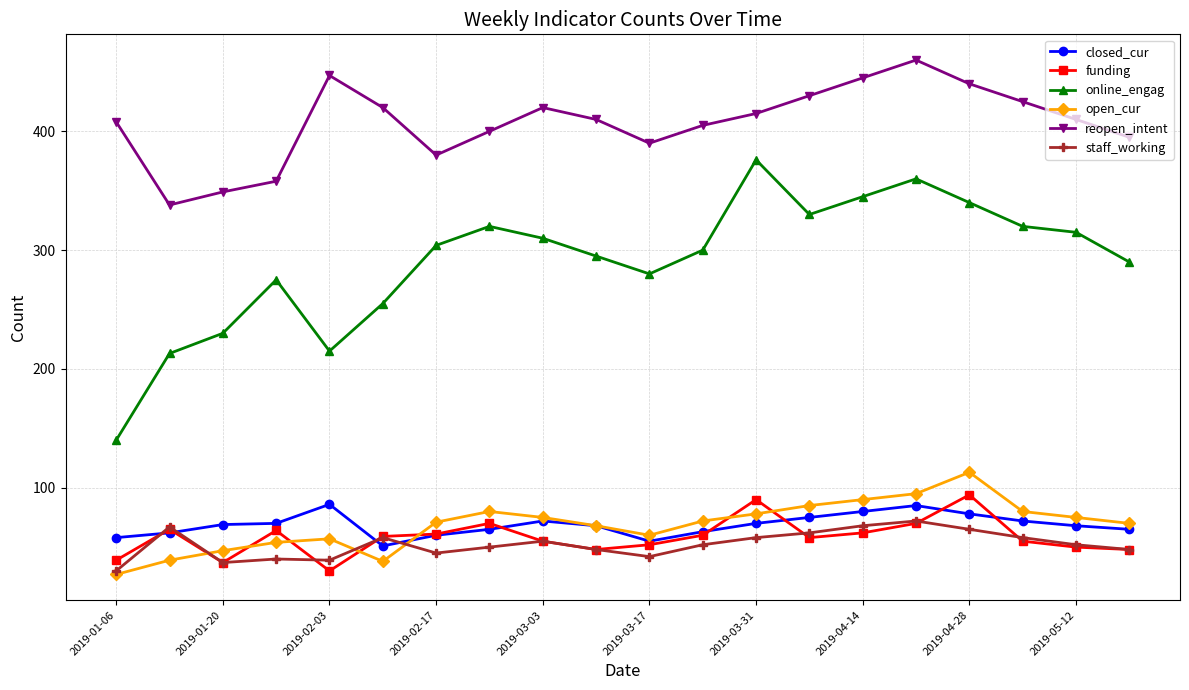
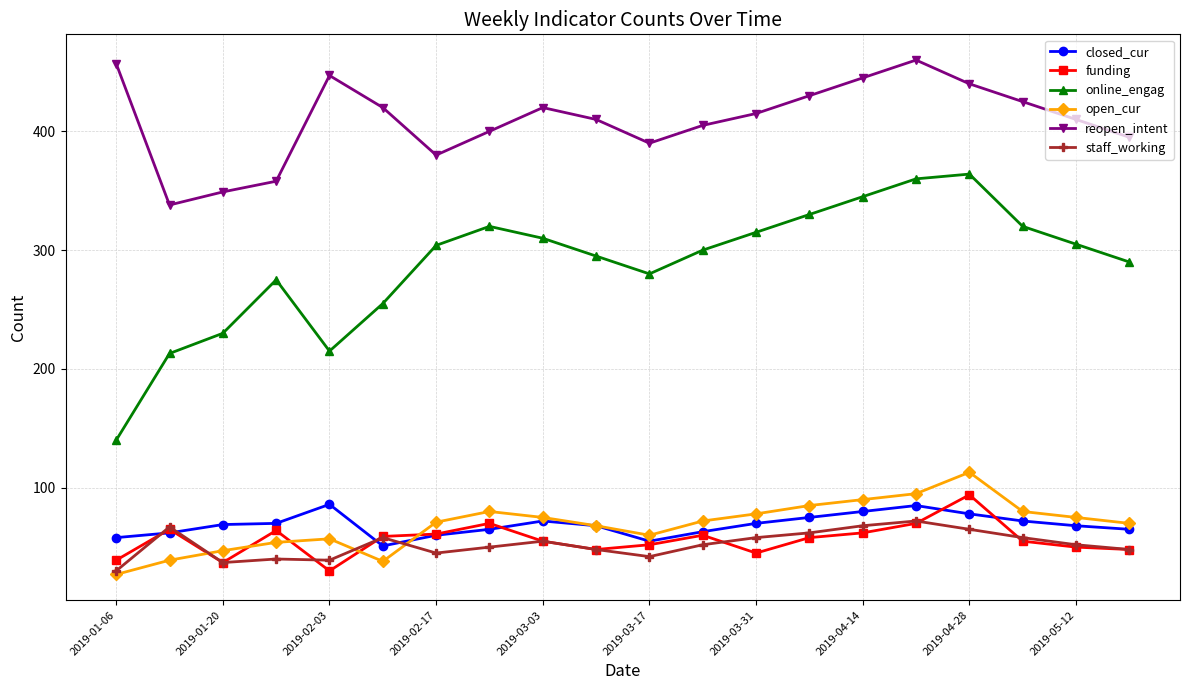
  {
    "closed_cur": {
      "2019-01-06": 58,
      "2019-01-20": 69,
      "2019-02-03": 86,
      "2019-03-03": 72,
      "2019-03-17": 55,
      "2019-03-31": 70,
      "2019-04-14": 80,
      "2019-04-28": 78,
      "2019-05-12": 68
    },
    "funding": {
      "2019-01-06": 39,
      "2019-02-03": 30,
      "2019-03-17": 52,
-     "2019-03-31": 90,
+     "2019-03-31": 45,
      "2019-04-14": 62,
      "2019-04-28": 94
    },
    "online_engag": {
      "2019-01-06": 140,
      "2019-01-20": 230,
      "2019-02-03": 215,
      "2019-02-17": 304,
      "2019-03-03": 310,
      "2019-03-17": 280,
-     "2019-03-31": 376,
+     "2019-03-31": 315,
      "2019-04-14": 345,
-     "2019-04-28": 340,
-     "2019-05-12": 315
+     "2019-04-28": 364,
+     "2019-05-12": 305
    },
    "open_cur": {
      "2019-01-06": 27,
      "2019-01-20": 47,
      "2019-02-03": 57,
      "2019-02-17": 71,
      "2019-03-03": 75,
      "2019-03-17": 60,
      "2019-03-31": 78,
      "2019-04-14": 90,
      "2019-04-28": 113,
      "2019-05-12": 75
    },
    "reopen_intent": {
-     "2019-01-06": 408,
+     "2019-01-06": 457,
      "2019-01-20": 349,
      "2019-02-03": 447,
      "2019-02-17": 380,
      "2019-03-03": 420,
      "2019-03-17": 390,
      "2019-03-31": 415,
      "2019-04-14": 445,
      "2019-04-28": 440
    },
    "staff_working": {
      "2019-01-06": 30,
      "2019-02-03": 39,
      "2019-02-17": 45,
      "2019-03-17": 42,
      "2019-03-31": 58,
      "2019-04-14": 68,
      "2019-04-28": 65
    }
  }
